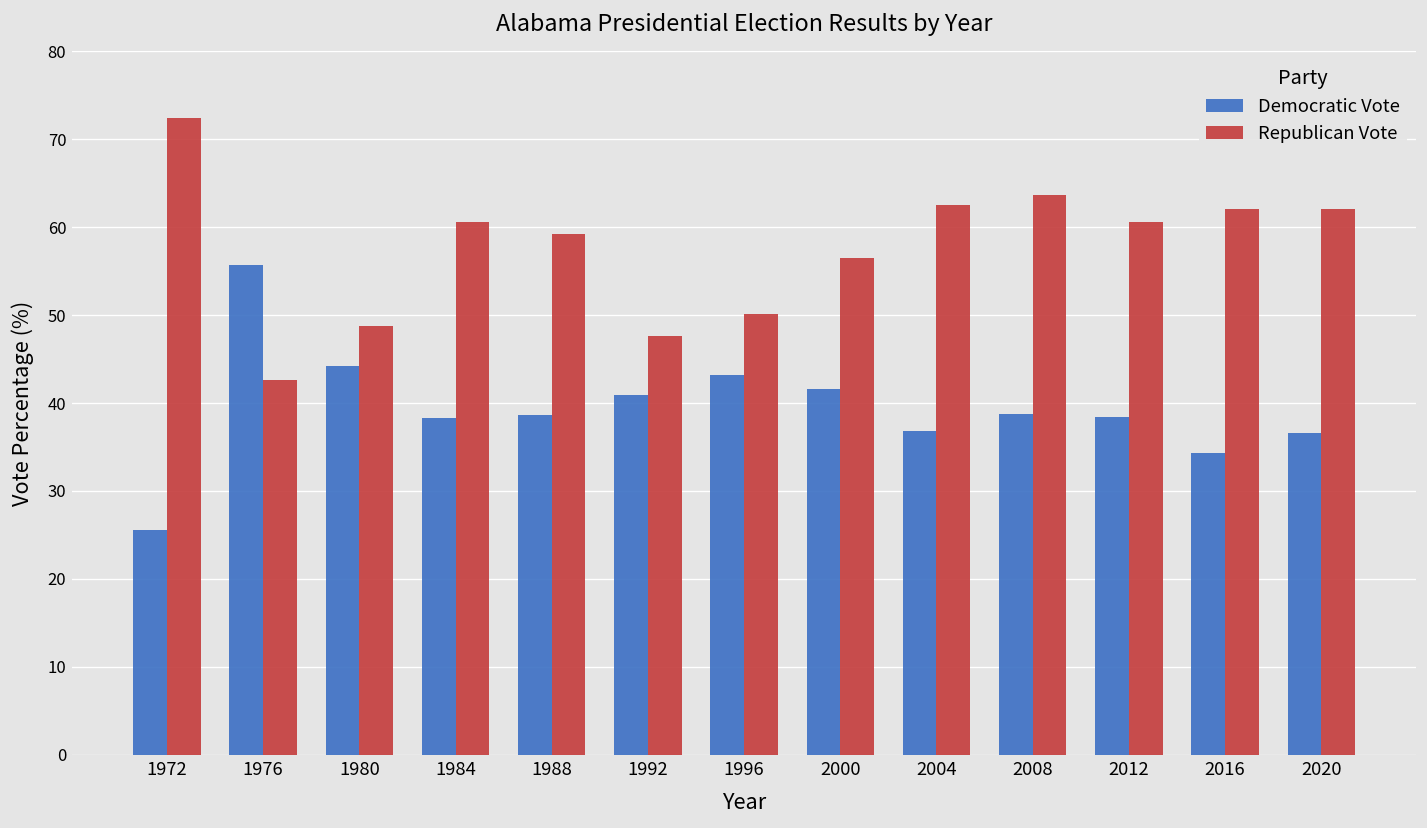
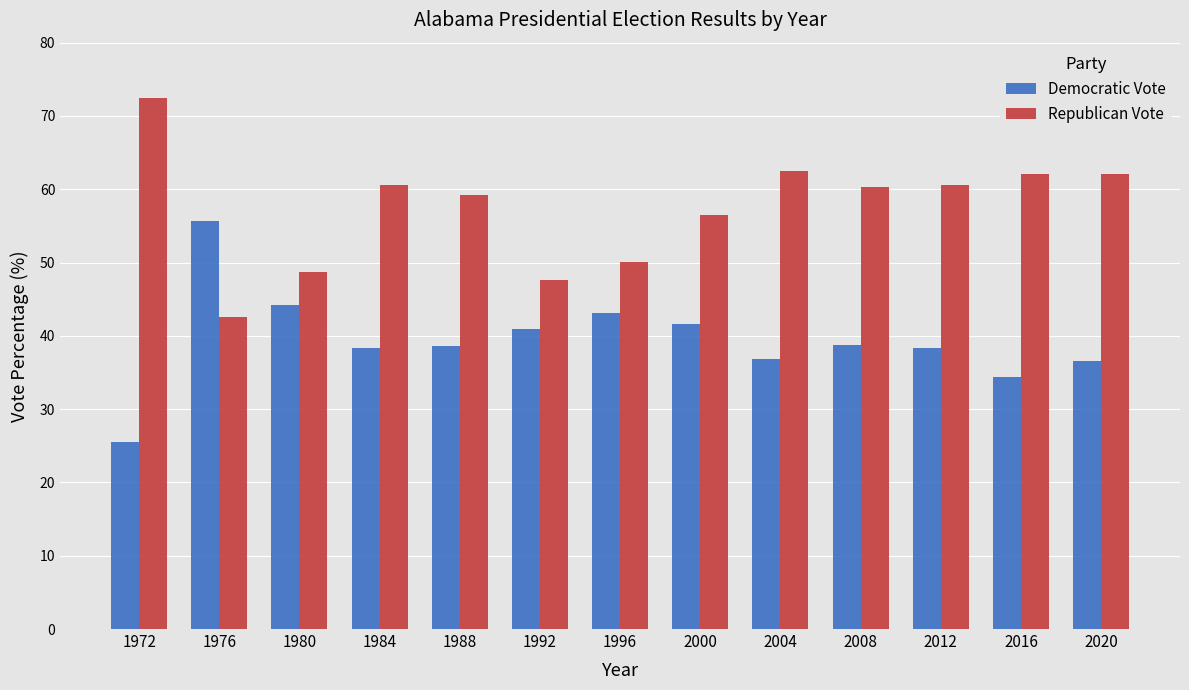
  {
    "Democratic Vote": {
      "1972": 26,
      "1976": 56,
      "1980": 44,
      "1984": 38,
      "1988": 39,
      "1992": 41,
      "1996": 43,
      "2000": 42,
      "2004": 37,
      "2008": 39,
      "2012": 38,
      "2016": 34,
      "2020": 37
    },
    "Republican Vote": {
      "1972": 72,
      "1976": 43,
      "1980": 49,
      "1984": 61,
      "1988": 59,
      "1992": 48,
      "1996": 50,
      "2000": 56,
      "2004": 62,
-     "2008": 64,
+     "2008": 60,
      "2012": 61,
      "2016": 62,
      "2020": 62
    }
  }
